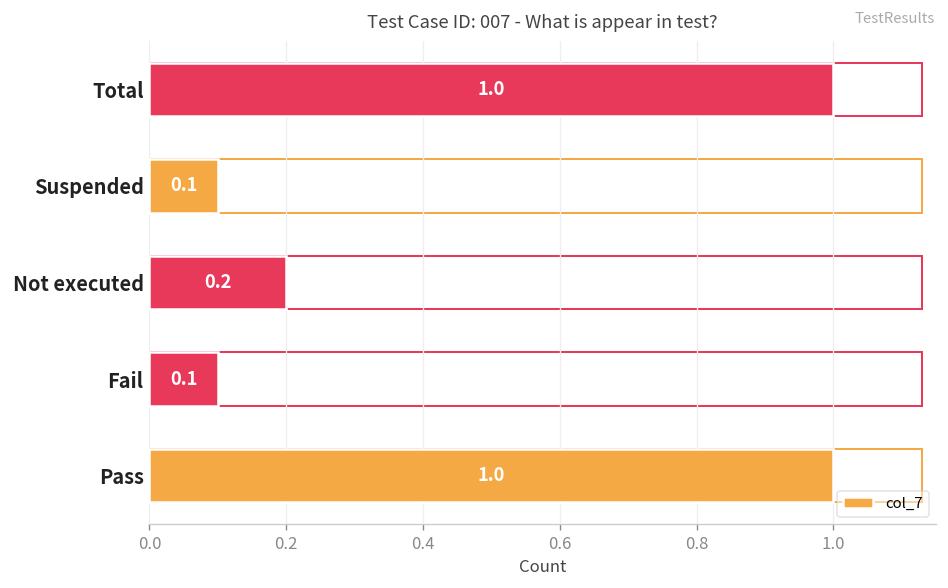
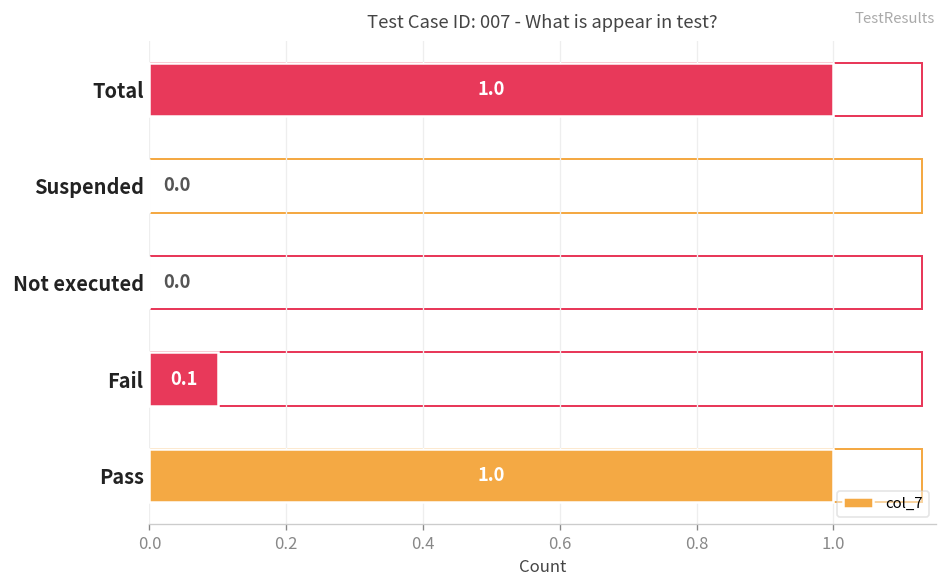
  {
    "Total": 1.0,
-   "Suspended": 0.1,
-   "Not executed": 0.2,
+   "Suspended": 0.0,
+   "Not executed": 0.0,
    "Fail": 0.1,
    "Pass": 1.0
  }
